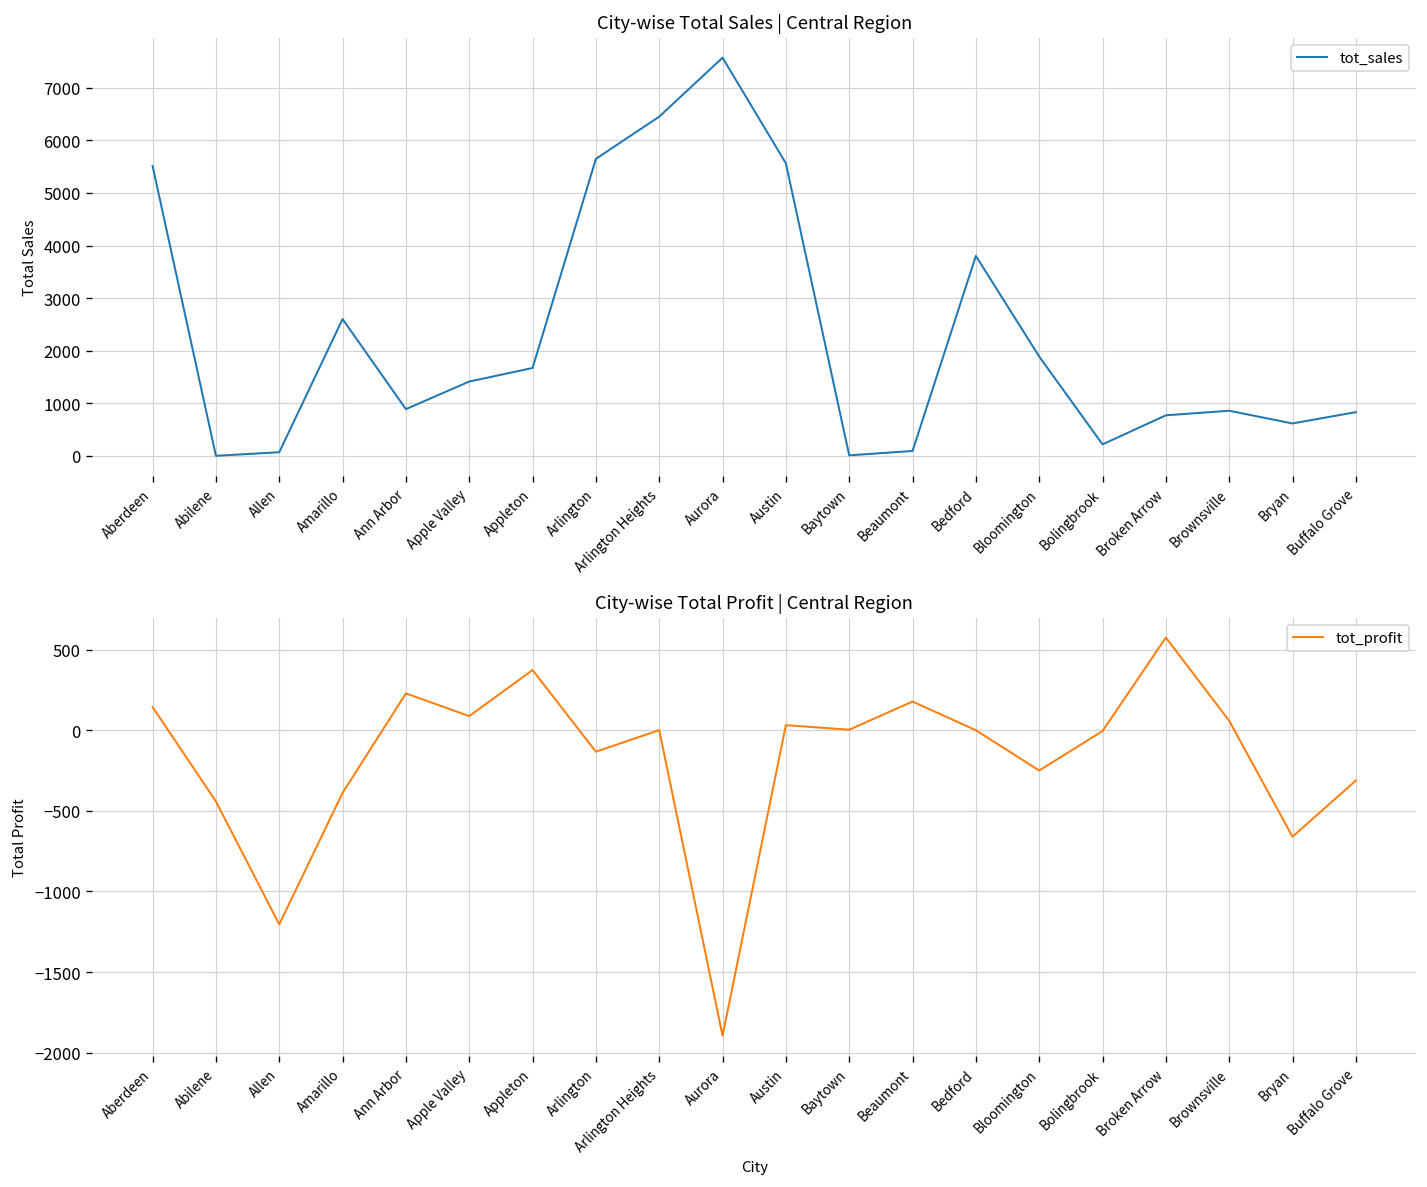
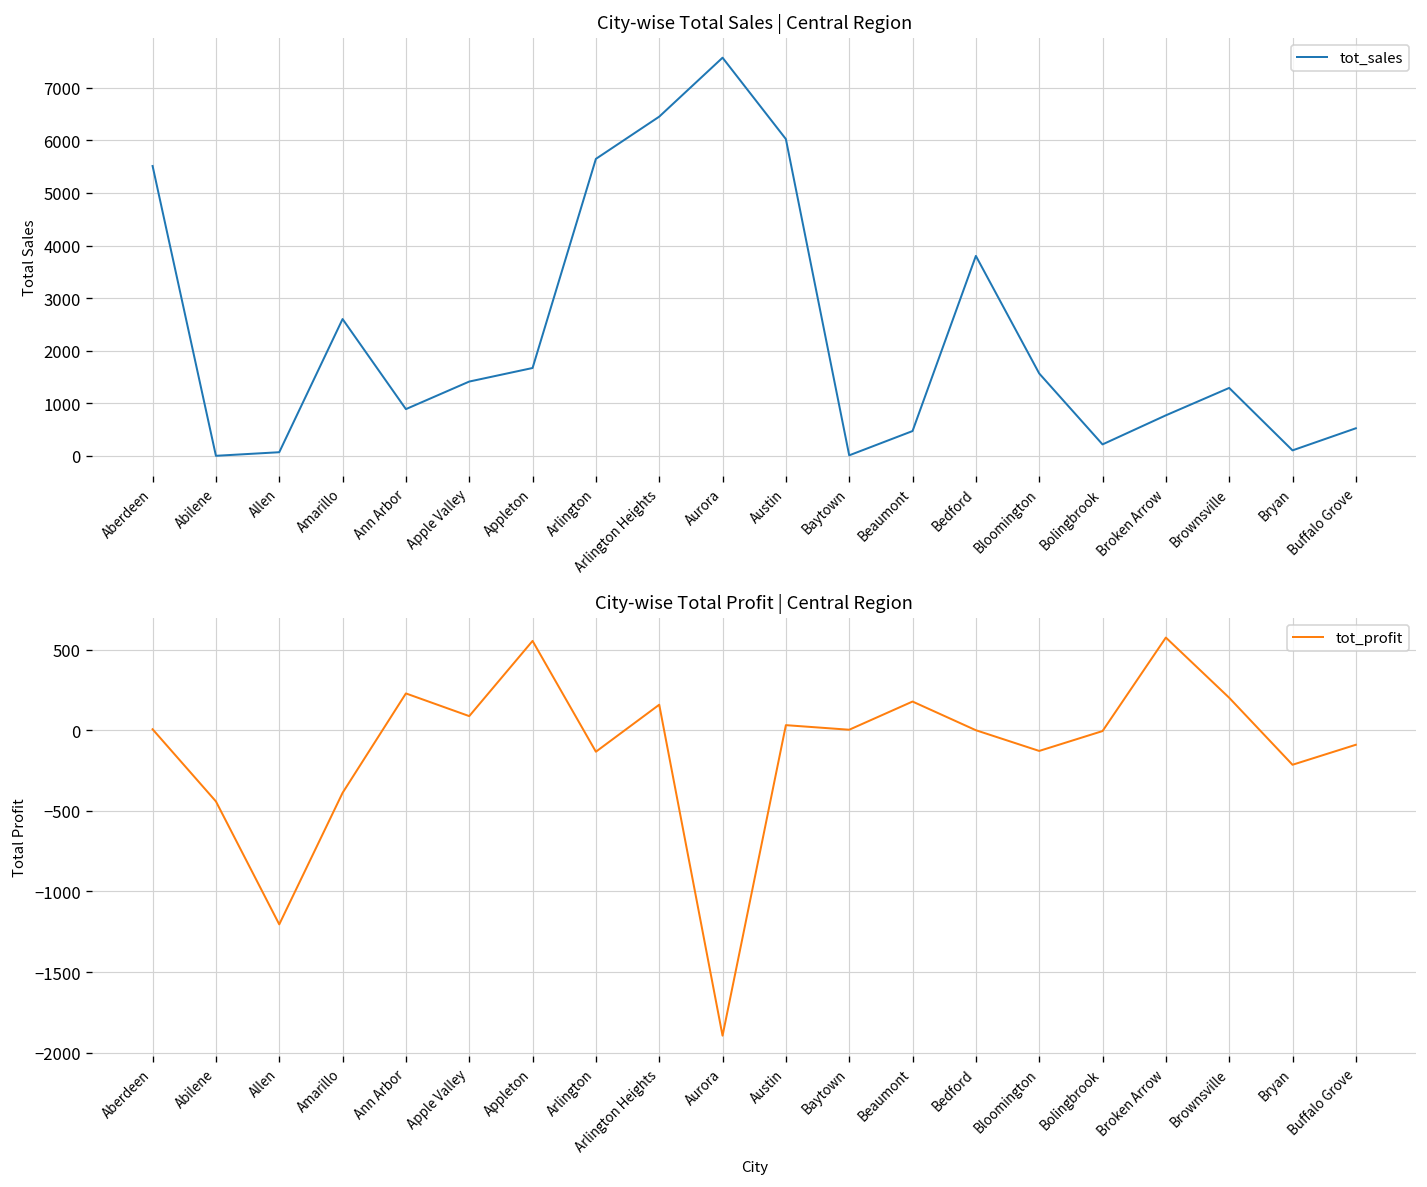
  {
    "City-wise Total Sales | Central Region": {
      "Aberdeen": 5500,
      "Abilene": 0,
      "Allen": 100,
      "Amarillo": 2600,
      "Ann Arbor": 900,
      "Apple Valley": 1400,
      "Appleton": 1700,
      "Arlington": 5600,
      "Arlington Heights": 6500,
      "Aurora": 7600,
-     "Austin": 5600,
+     "Austin": 6000,
      "Baytown": 0,
-     "Beaumont": 100,
+     "Beaumont": 500,
      "Bedford": 3800,
-     "Bloomington": 1900,
+     "Bloomington": 1600,
      "Bolingbrook": 200,
      "Broken Arrow": 800,
-     "Brownsville": 900,
-     "Bryan": 600,
-     "Buffalo Grove": 800
+     "Brownsville": 1300,
+     "Bryan": 100,
+     "Buffalo Grove": 500
    },
    "City-wise Total Profit | Central Region": {
-     "Aberdeen": 140,
+     "Aberdeen": 10,
      "Abilene": -440,
      "Allen": -1200,
      "Amarillo": -390,
      "Ann Arbor": 230,
      "Apple Valley": 90,
-     "Appleton": 370,
+     "Appleton": 550,
      "Arlington": -130,
-     "Arlington Heights": 0,
+     "Arlington Heights": 160,
      "Aurora": -1890,
      "Austin": 30,
      "Baytown": 0,
      "Beaumont": 180,
      "Bedford": 0,
-     "Bloomington": -250,
+     "Bloomington": -130,
      "Bolingbrook": 0,
      "Broken Arrow": 580,
-     "Brownsville": 60,
-     "Bryan": -660,
-     "Buffalo Grove": -310
+     "Brownsville": 200,
+     "Bryan": -210,
+     "Buffalo Grove": -90
    }
  }
